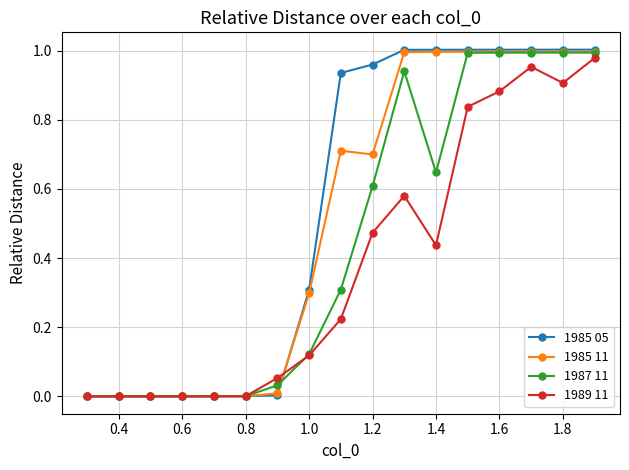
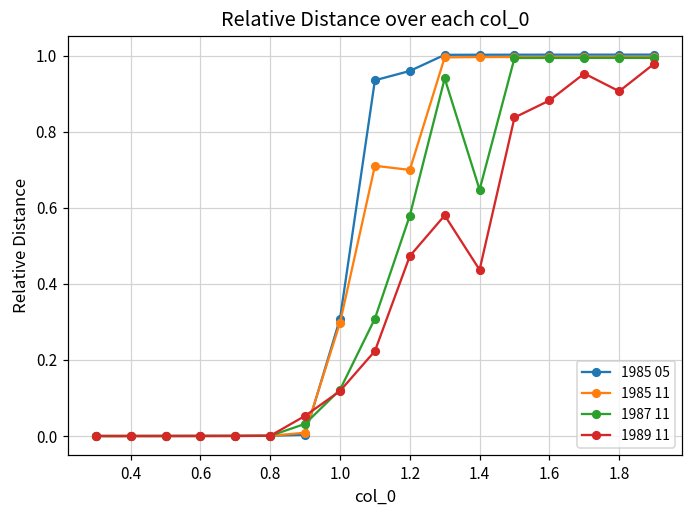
  {
    "1985 05": {
      "1.0": 0.31,
      "1.2": 0.96
    },
    "1985 11": {
      "1.0": 0.30,
      "1.2": 0.70
    },
    "1987 11": {
-     "1.2": 0.61,
+     "1.2": 0.58,
      "1.4": 0.65
    },
    "1989 11": {
      "1.2": 0.47,
      "1.4": 0.44,
      "1.6": 0.88,
      "1.8": 0.91
    }
  }
